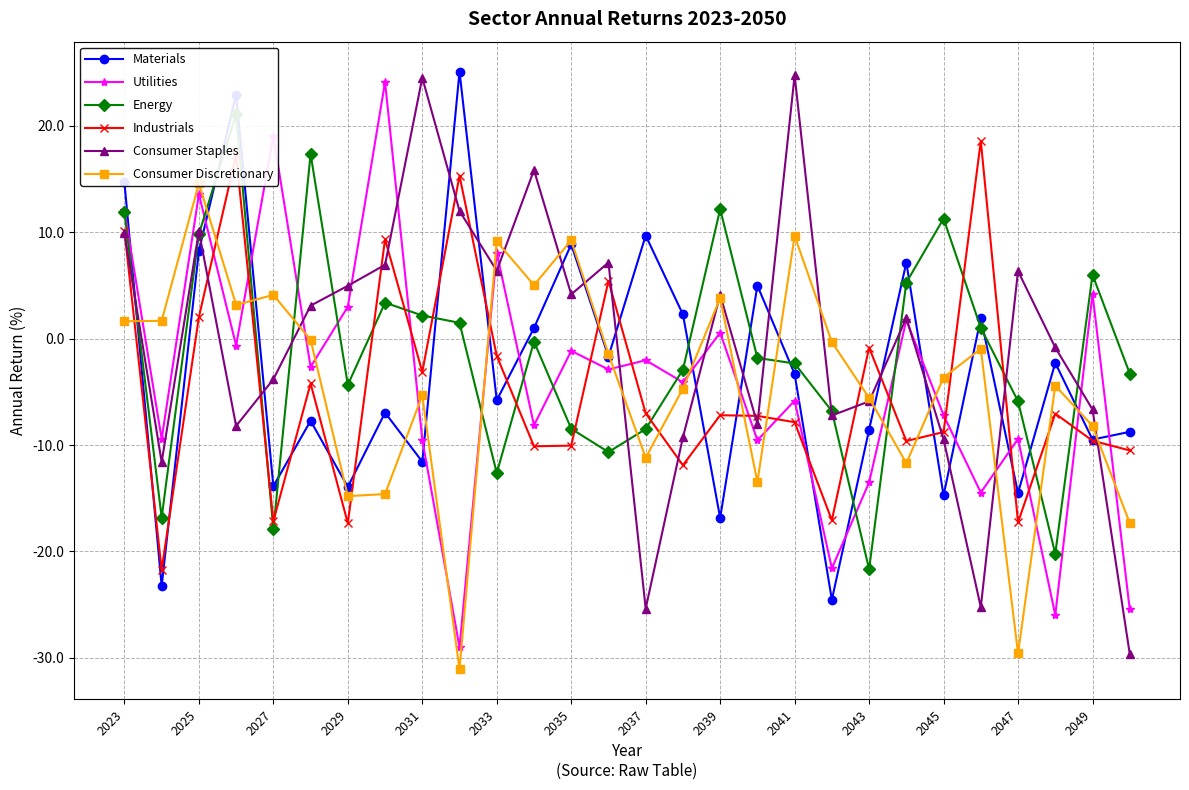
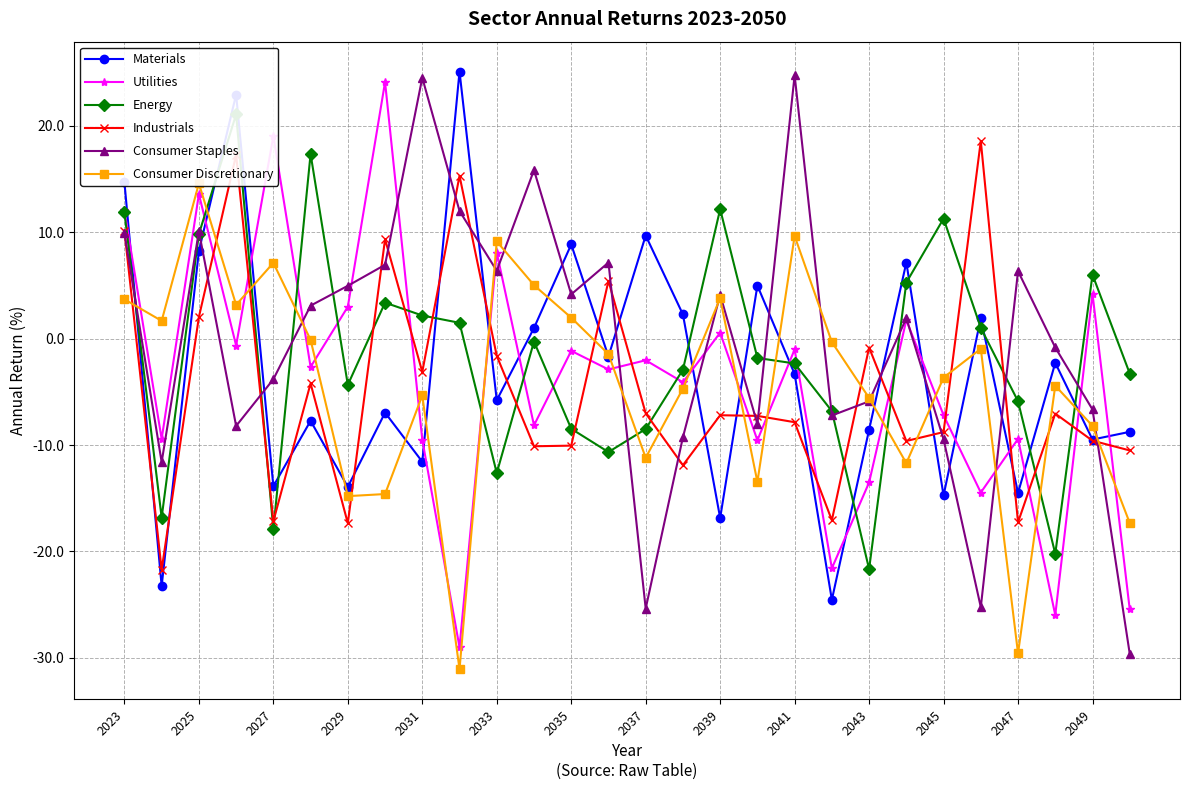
  {
    "Materials": {
      "2025": 8.2,
      "2027": -13.9,
      "2029": -13.9,
      "2031": -11.6,
      "2033": -5.8,
      "2035": 8.9,
      "2037": 9.7,
      "2039": -16.9,
      "2041": -3.3,
      "2043": -8.6,
      "2045": -14.7,
      "2047": -14.5
    },
    "Utilities": {
      "2025": 13.6,
      "2029": 3.0,
      "2031": -9.5,
      "2033": 8.1,
      "2035": -1.1,
      "2037": -2.0,
      "2039": 0.6,
-     "2041": -5.8,
+     "2041": -1.0,
      "2043": -13.5,
      "2045": -7.2,
      "2047": -9.4,
      "2049": 4.2
    },
    "Energy": {
      "2025": 9.8,
      "2027": -17.9,
      "2029": -4.3,
      "2031": 2.2,
      "2033": -12.6,
      "2035": -8.5,
      "2037": -8.5,
      "2039": 12.2,
      "2041": -2.3,
      "2043": -21.7,
      "2045": 11.3,
      "2047": -5.9,
      "2049": 6.0
    },
    "Industrials": {
      "2025": 2.0,
      "2027": -17.2,
      "2029": -17.4,
      "2031": -3.1,
      "2033": -1.6,
      "2035": -10.1,
      "2037": -7.0,
      "2039": -7.2,
      "2041": -7.9,
      "2043": -0.8,
      "2045": -8.8,
      "2047": -17.3
    },
    "Consumer Staples": {
      "2025": 10.1,
      "2027": -3.8,
      "2029": 5.0,
      "2031": 24.5,
      "2033": 6.4,
      "2035": 4.2,
      "2037": -25.4,
      "2039": 4.1,
      "2041": 24.8,
      "2043": -5.9,
      "2045": -9.5,
      "2047": 6.3,
      "2049": -6.7
    },
    "Consumer Discretionary": {
-     "2023": 1.6,
-     "2027": 4.1,
+     "2023": 3.7,
+     "2027": 7.1,
      "2029": -14.8,
      "2031": -5.3,
      "2033": 9.1,
-     "2035": 9.2,
+     "2035": 2.0,
      "2037": -11.2,
      "2039": 3.8,
      "2041": 9.7,
      "2043": -5.6,
      "2045": -3.7,
      "2047": -29.6,
      "2049": -8.2
    }
  }
